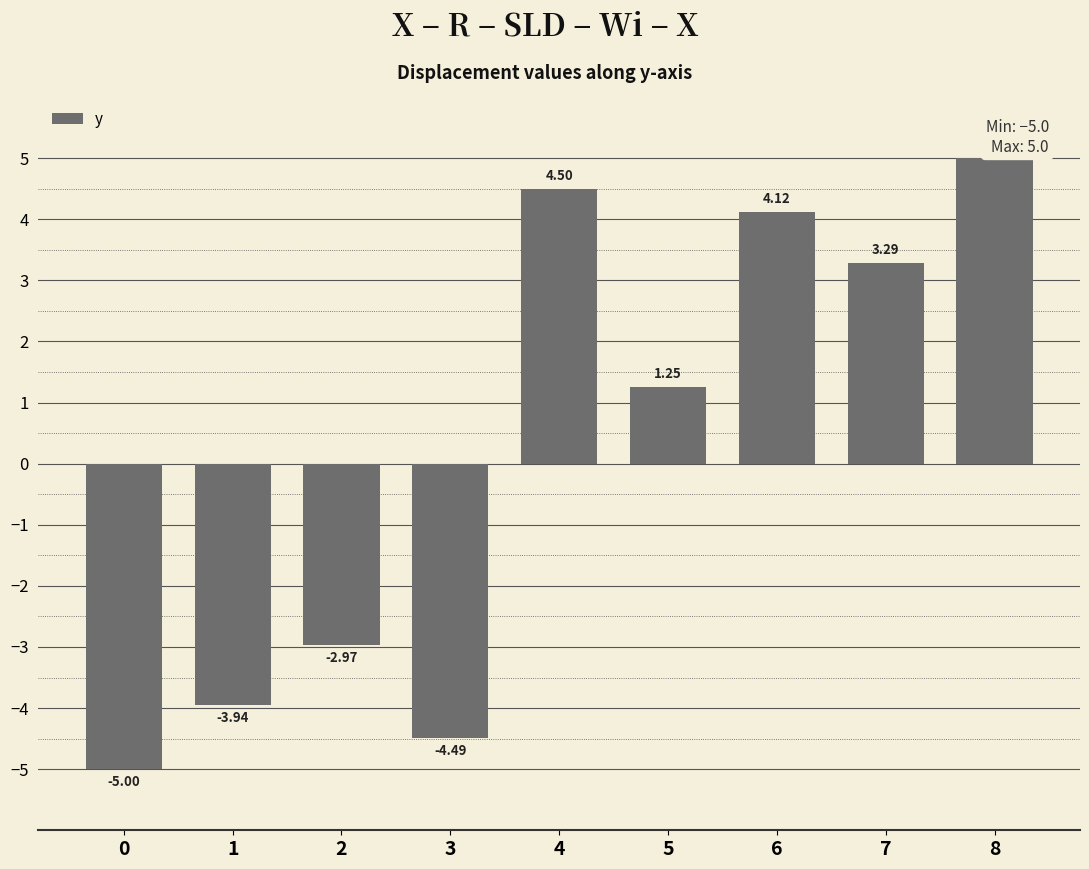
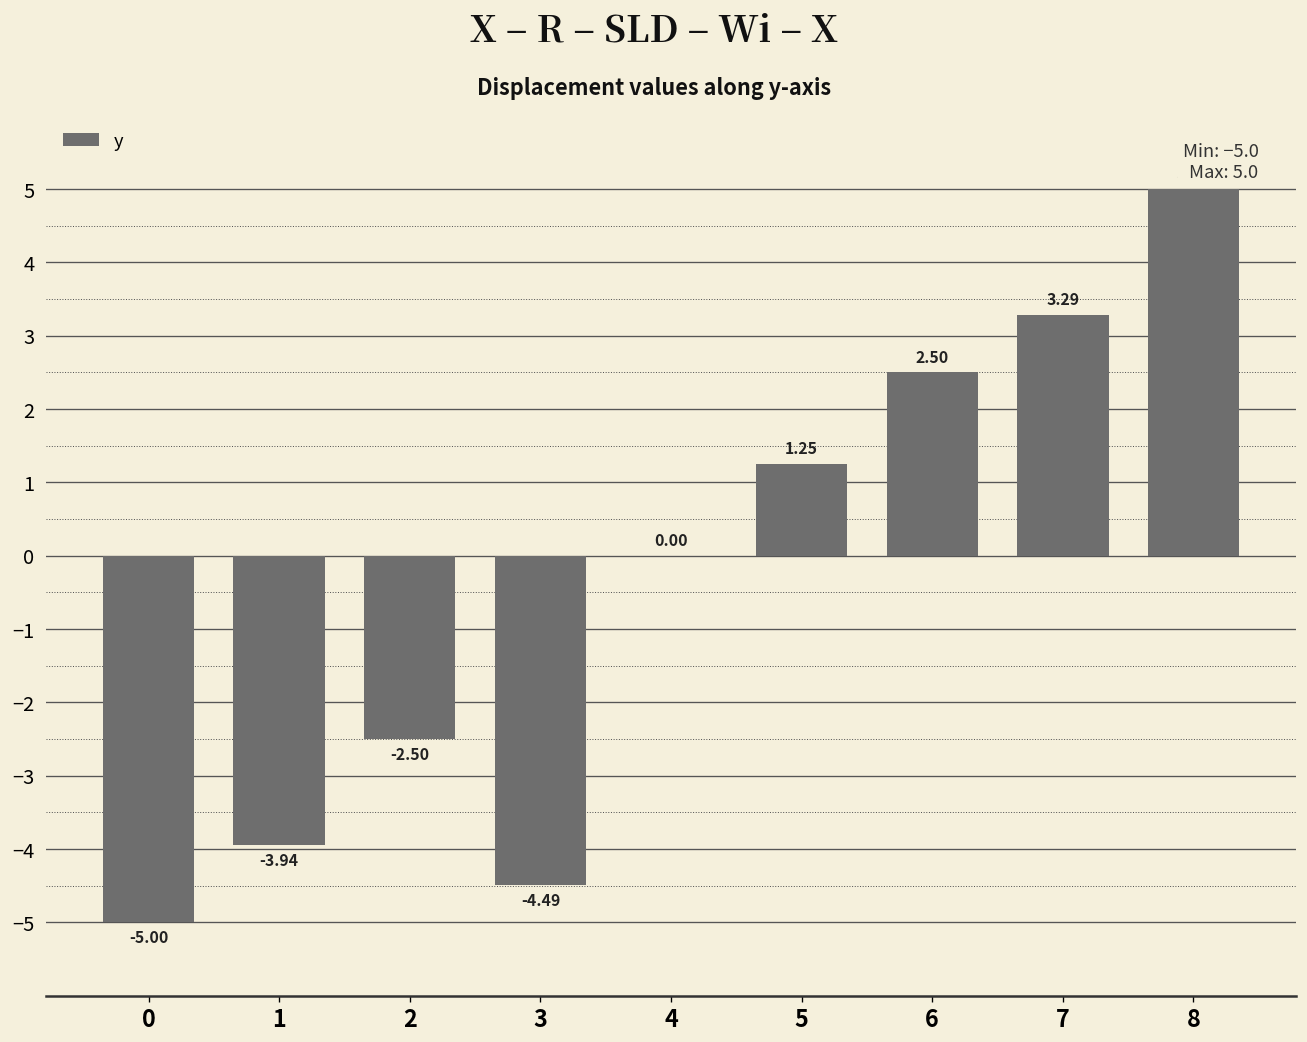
  {
    "0": -5.00,
    "1": -3.94,
-   "2": -2.97,
+   "2": -2.50,
    "3": -4.49,
-   "4": 4.50,
+   "4": 0.00,
    "5": 1.25,
-   "6": 4.12,
+   "6": 2.50,
    "7": 3.29
  }
